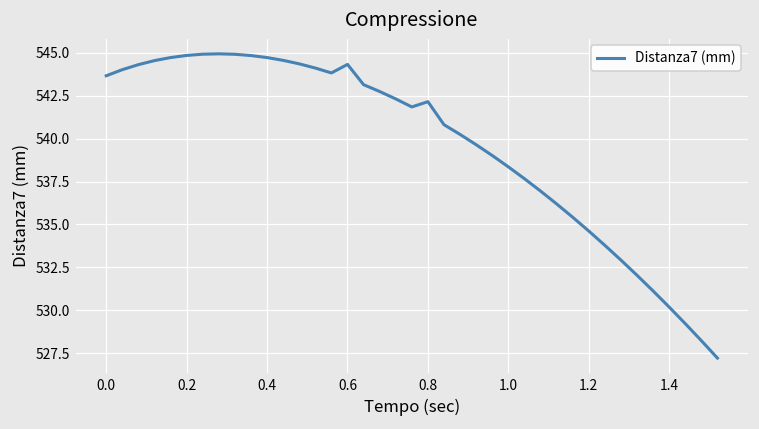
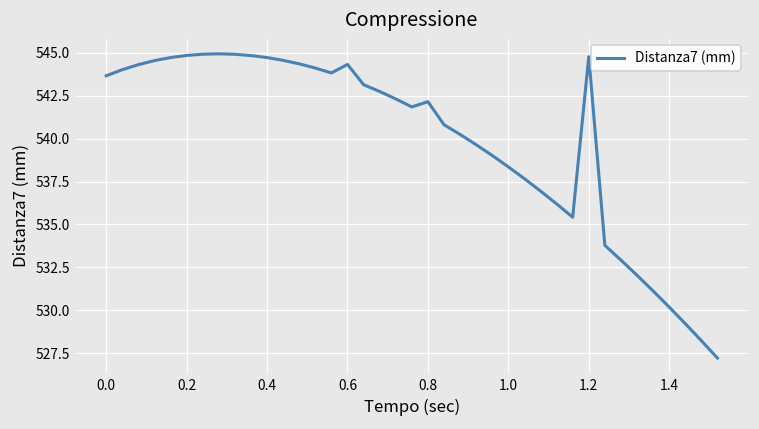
  {
    "0.0": 543.7,
    "0.2": 544.9,
    "0.4": 544.7,
    "0.6": 544.3,
    "0.8": 542.2,
    "1.0": 538.4,
-   "1.2": 534.6,
+   "1.2": 544.8,
    "1.4": 530.2
  }
